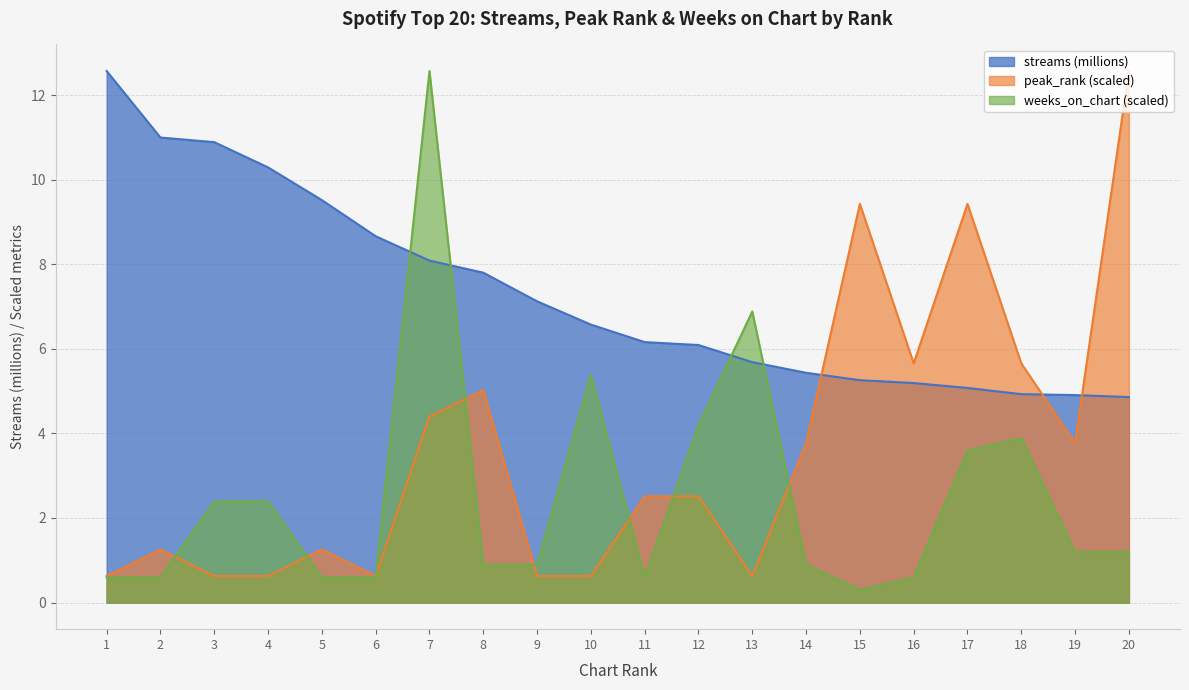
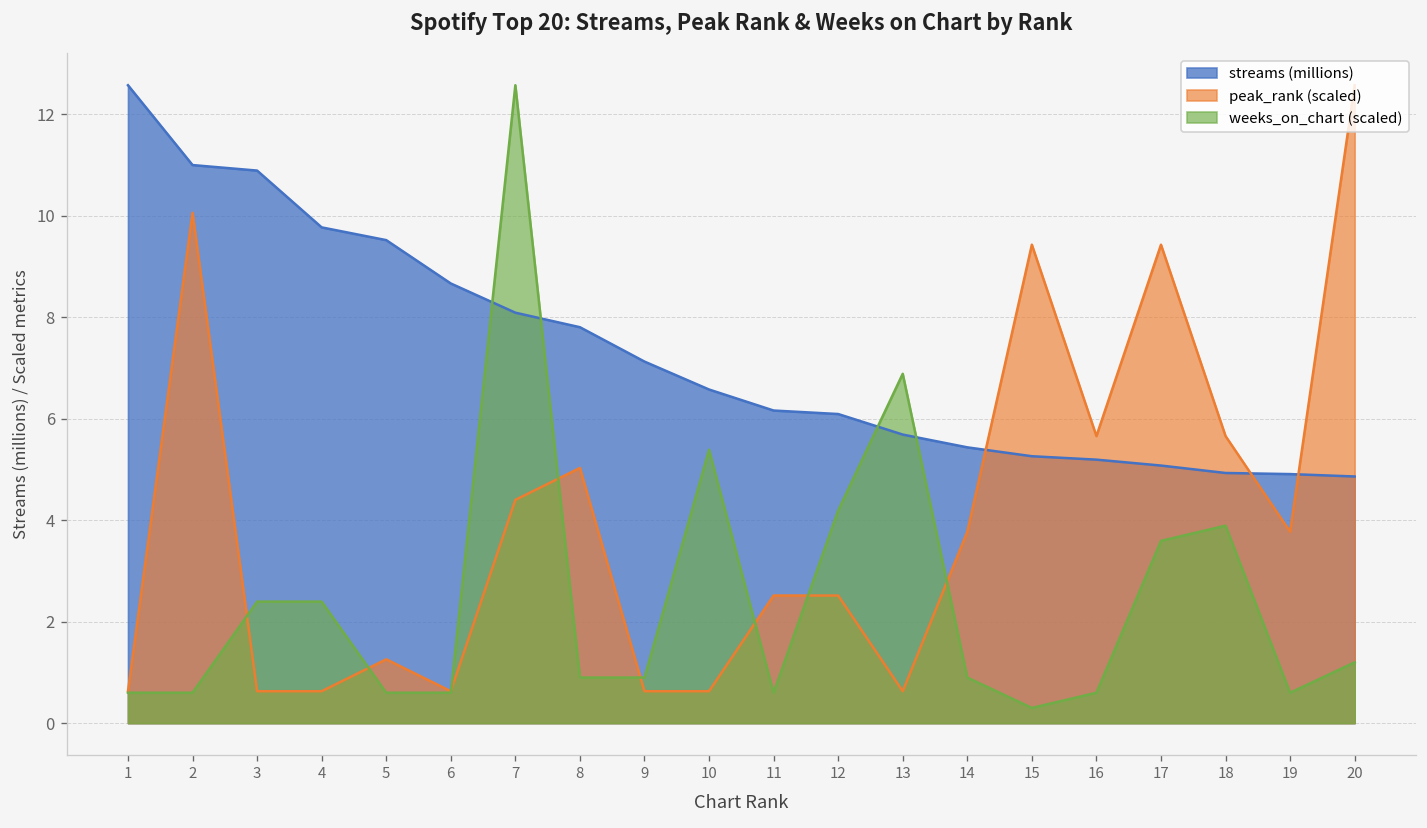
  {
    "streams (millions)": {
      "1": 12.6,
      "2": 11.0,
      "3": 10.9,
-     "4": 10.3,
+     "4": 9.8,
      "5": 9.5,
      "6": 8.7,
      "7": 8.1,
      "8": 7.8,
      "9": 7.1,
      "10": 6.6,
      "11": 6.2,
      "12": 6.1,
      "13": 5.7,
      "14": 5.4,
      "15": 5.3,
      "16": 5.2,
      "17": 5.1,
      "18": 4.9,
      "19": 4.9,
      "20": 4.9
    },
    "peak_rank (scaled)": {
-     "2": 1.3,
+     "2": 10.1,
      "3": 0.6,
      "4": 0.6,
      "5": 1.3,
      "7": 4.4,
      "8": 5.0,
      "9": 0.6,
      "10": 0.6,
      "11": 2.5,
      "12": 2.5,
      "13": 0.6,
      "14": 3.8,
      "15": 9.4,
      "16": 5.7,
      "17": 9.4,
      "18": 5.7,
      "19": 3.8
    },
    "weeks_on_chart (scaled)": {
      "2": 0.6,
      "3": 2.4,
      "4": 2.4,
      "5": 0.6,
      "7": 12.6,
      "8": 0.9,
      "9": 0.9,
      "10": 5.4,
      "11": 0.6,
      "12": 4.2,
      "13": 6.9,
      "14": 0.9,
      "15": 0.3,
      "16": 0.6,
      "17": 3.6,
      "18": 3.9,
-     "19": 1.2,
+     "19": 0.6,
      "20": 1.2
    }
  }
